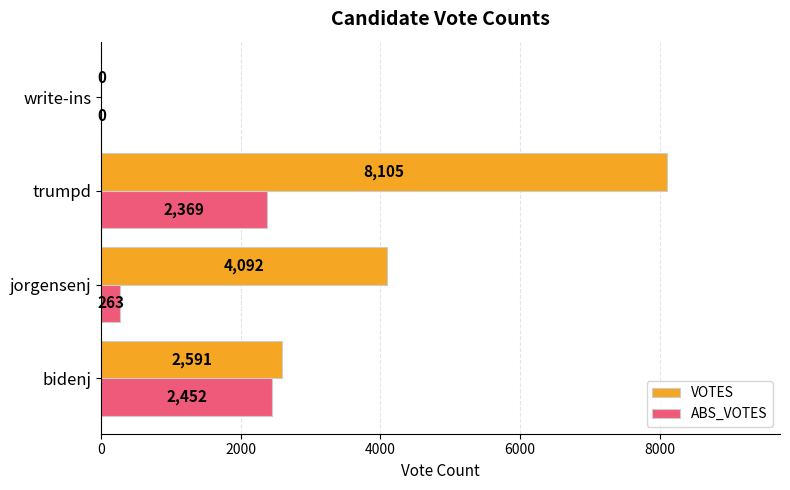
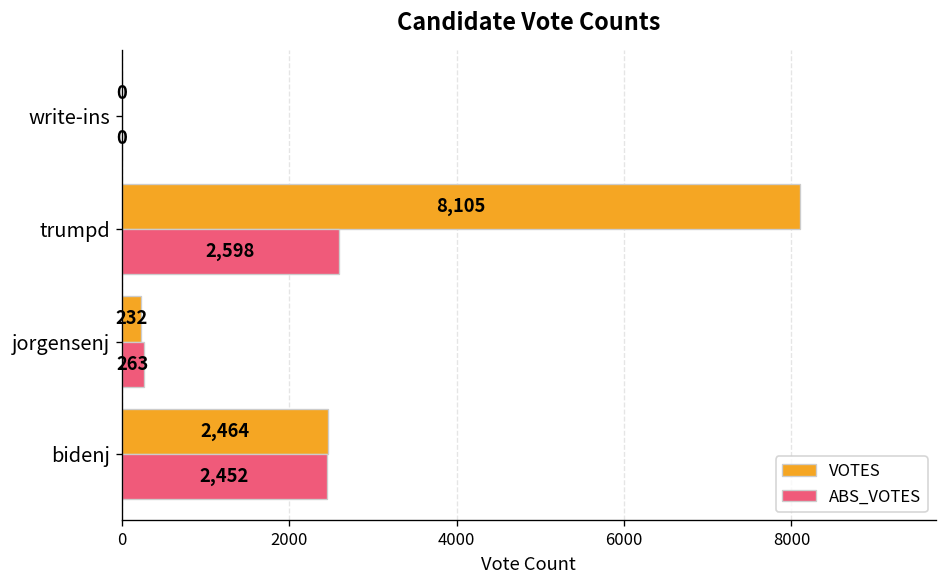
  {
    "VOTES": {
      "write-ins": "0",
      "trumpd": "8,105",
-     "jorgensenj": "4,092",
-     "bidenj": "2,591"
+     "jorgensenj": "232",
+     "bidenj": "2,464"
    },
    "ABS_VOTES": {
      "write-ins": "0",
-     "trumpd": "2,369",
+     "trumpd": "2,598",
      "jorgensenj": "263",
      "bidenj": "2,452"
    }
  }
